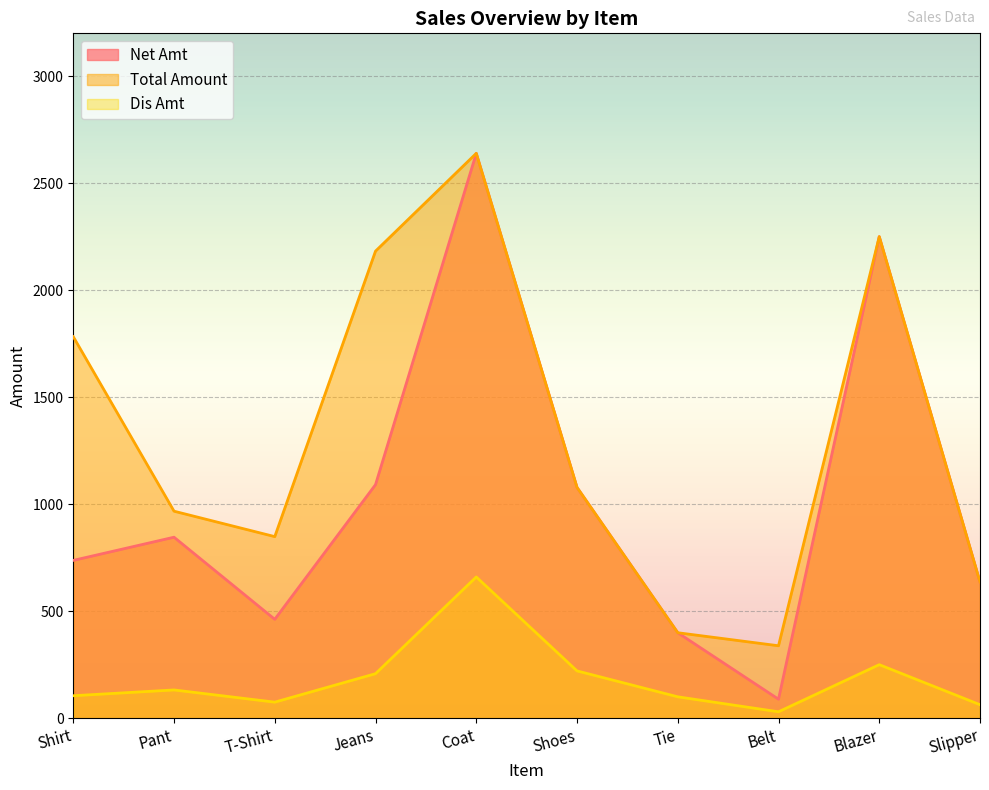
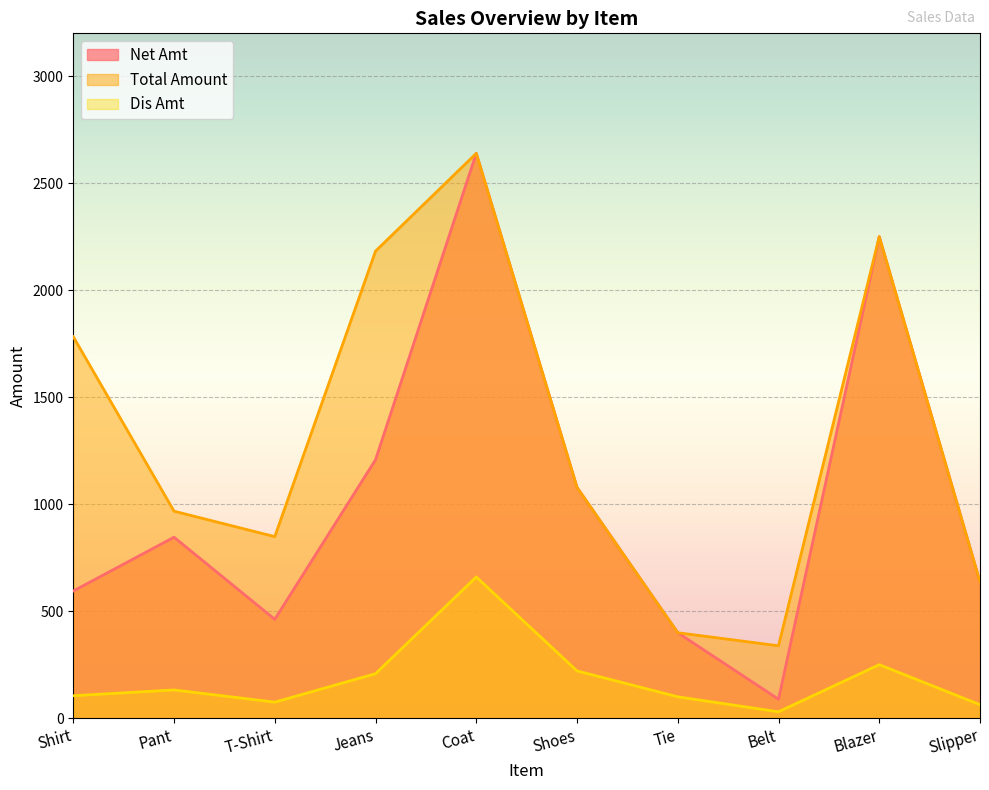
  {
    "Net Amt": {
-     "Shirt": 740,
+     "Shirt": 590,
      "Pant": 850,
      "T-Shirt": 460,
-     "Jeans": 1090,
+     "Jeans": 1210,
      "Belt": 90
    }
  }
